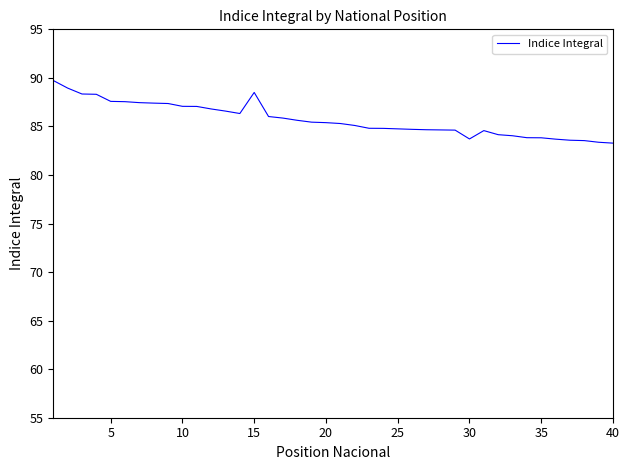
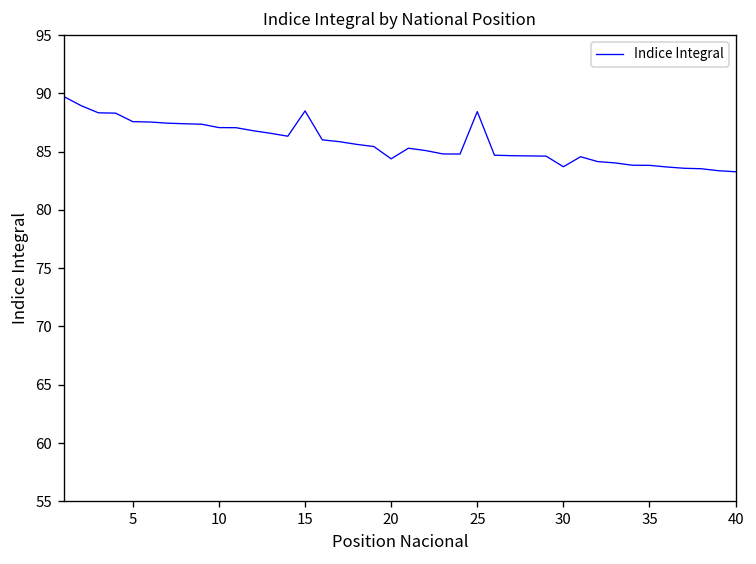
  {
    "5": 88,
    "10": 87,
    "15": 89,
-   "20": 85,
-   "25": 85,
+   "20": 84,
+   "25": 88,
    "30": 84,
    "35": 84,
    "40": 83
  }
